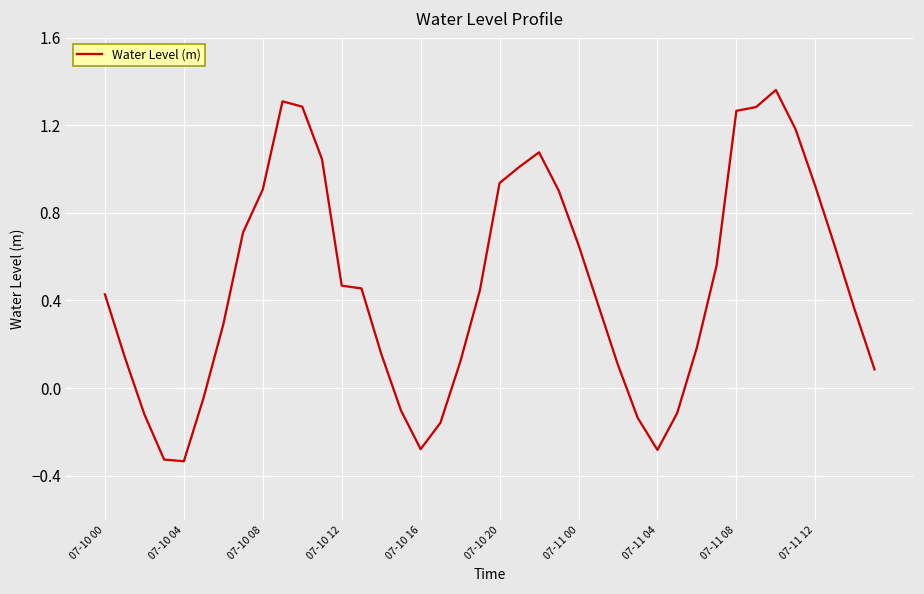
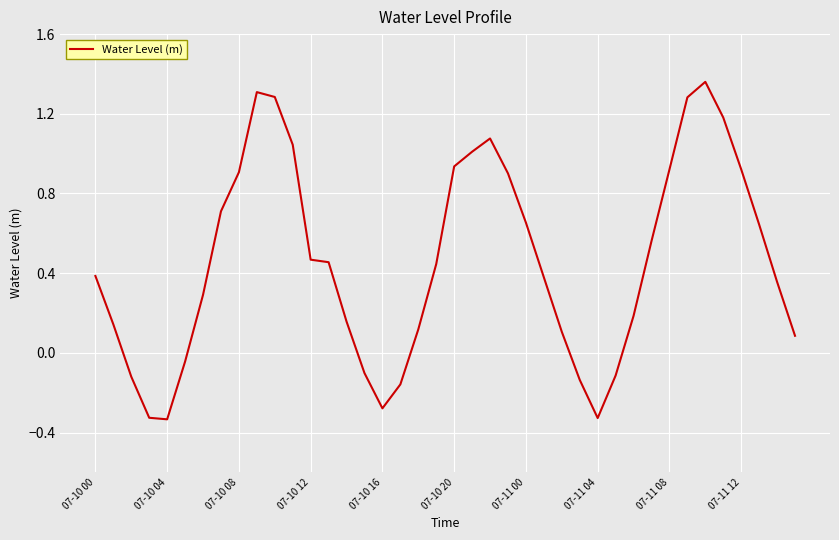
  {
-   "07-10 00": 0.43,
+   "07-10 00": 0.39,
    "07-10 04": -0.33,
    "07-10 08": 0.91,
    "07-10 12": 0.47,
    "07-10 16": -0.28,
    "07-10 20": 0.94,
    "07-11 00": 0.65,
-   "07-11 04": -0.28,
-   "07-11 08": 1.27,
+   "07-11 04": -0.33,
+   "07-11 08": 0.92,
    "07-11 12": 0.92
  }
